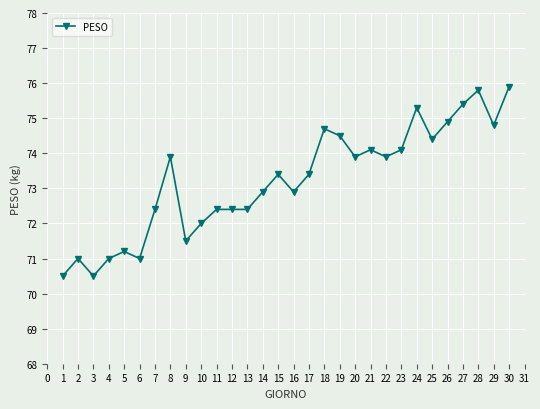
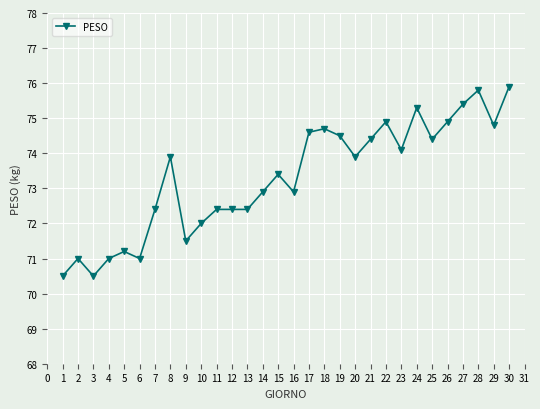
  {
    "1": 70.5,
    "2": 71.0,
    "3": 70.5,
    "4": 71.0,
    "5": 71.2,
    "6": 71.0,
    "7": 72.4,
    "8": 73.9,
    "9": 71.5,
    "10": 72.0,
    "11": 72.4,
    "12": 72.4,
    "13": 72.4,
    "14": 72.9,
    "15": 73.4,
    "16": 72.9,
-   "17": 73.4,
+   "17": 74.6,
    "18": 74.7,
    "19": 74.5,
    "20": 73.9,
-   "21": 74.1,
-   "22": 73.9,
+   "21": 74.4,
+   "22": 74.9,
    "23": 74.1,
    "24": 75.3,
    "25": 74.4,
    "26": 74.9,
    "27": 75.4,
    "28": 75.8,
    "29": 74.8,
    "30": 75.9
  }
